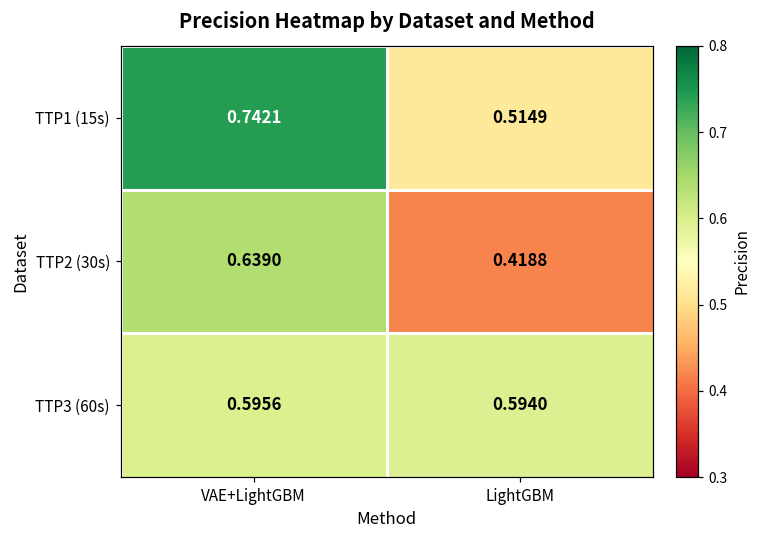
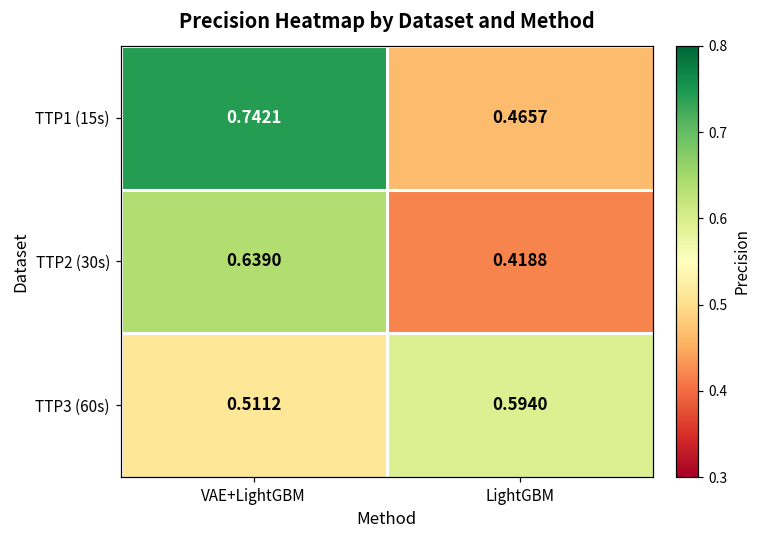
  {
    "TTP1 (15s)": {
      "VAE+LightGBM": 0.7421,
-     "LightGBM": 0.5149
+     "LightGBM": 0.4657
    },
    "TTP2 (30s)": {
      "VAE+LightGBM": 0.6390,
      "LightGBM": 0.4188
    },
    "TTP3 (60s)": {
-     "VAE+LightGBM": 0.5956,
+     "VAE+LightGBM": 0.5112,
      "LightGBM": 0.5940
    }
  }
